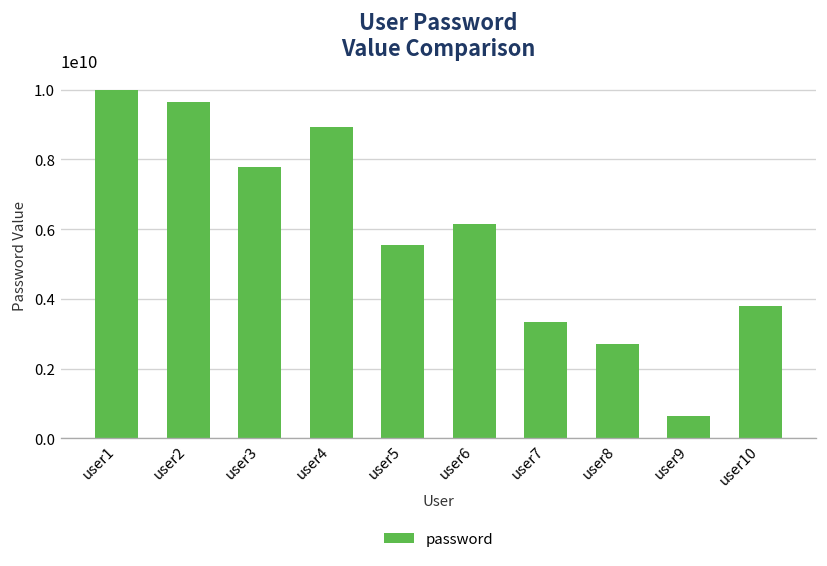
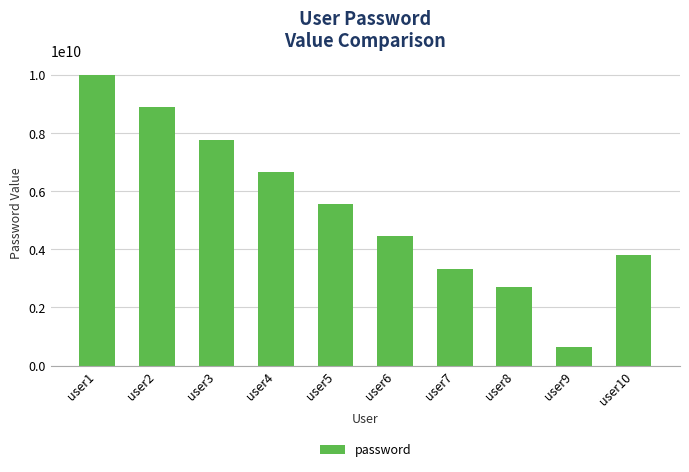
  {
    "user1": 10000000000,
-   "user2": 9700000000,
+   "user2": 8900000000,
    "user3": 7800000000,
-   "user4": 8900000000,
+   "user4": 6700000000,
    "user5": 5600000000,
-   "user6": 6200000000,
+   "user6": 4400000000,
    "user7": 3300000000,
    "user8": 2700000000,
    "user9": 600000000,
    "user10": 3800000000
  }
